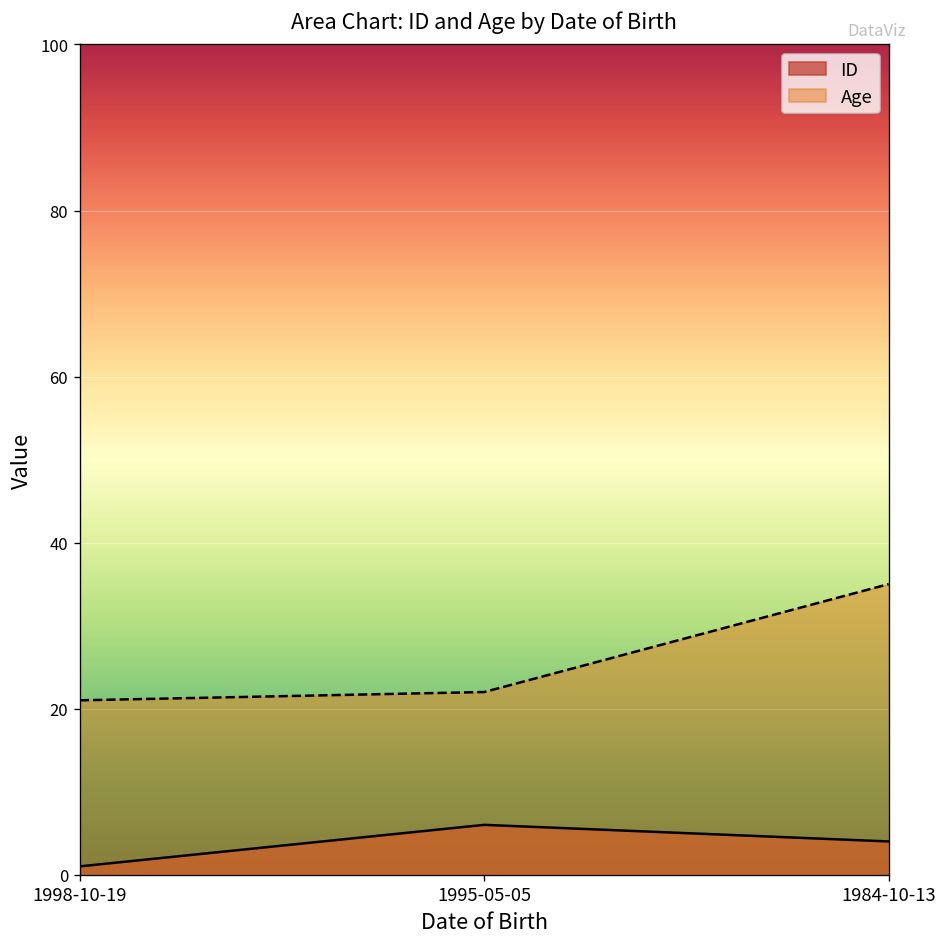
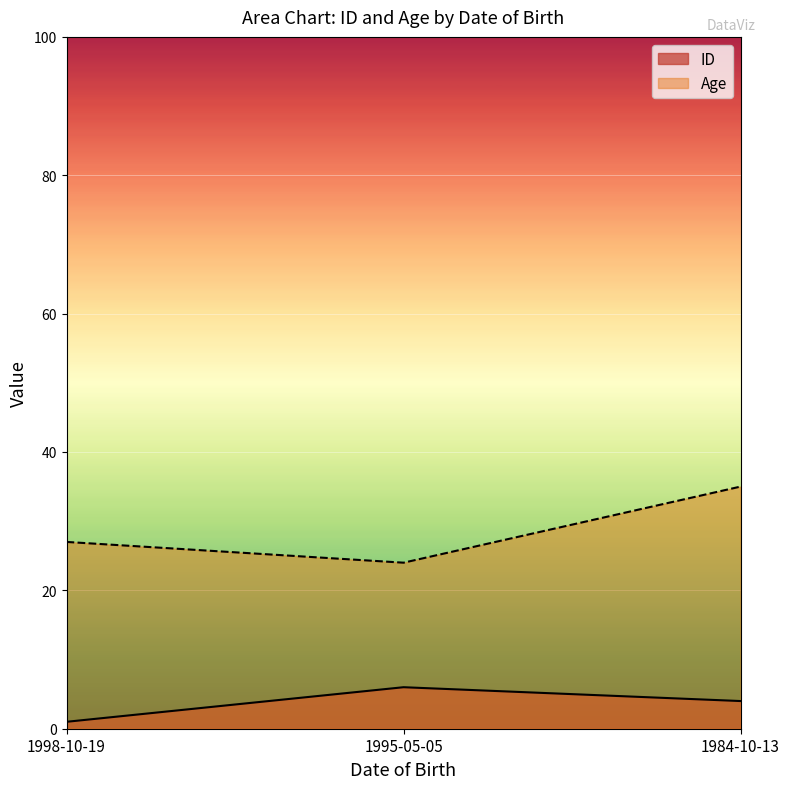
  {
    "ID": {
      "1998-10-19": 1,
      "1995-05-05": 6,
      "1984-10-13": 4
    },
    "Age": {
-     "1998-10-19": 21,
-     "1995-05-05": 22,
+     "1998-10-19": 27,
+     "1995-05-05": 24,
      "1984-10-13": 35
    }
  }
